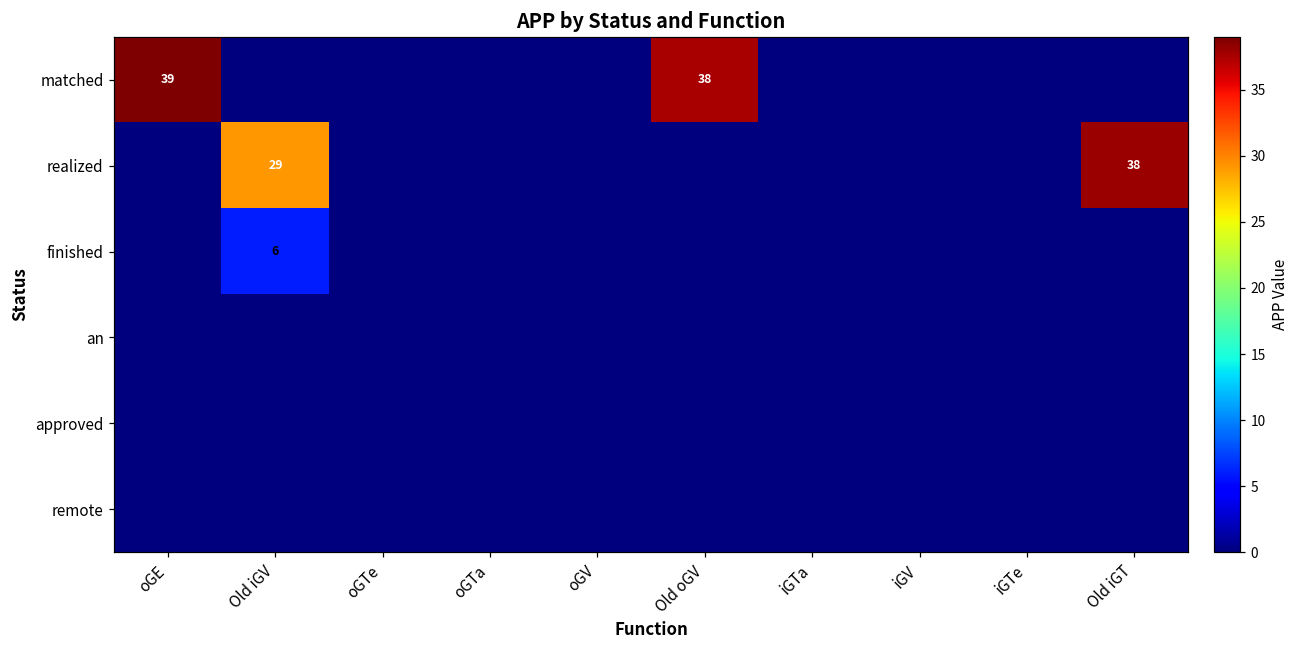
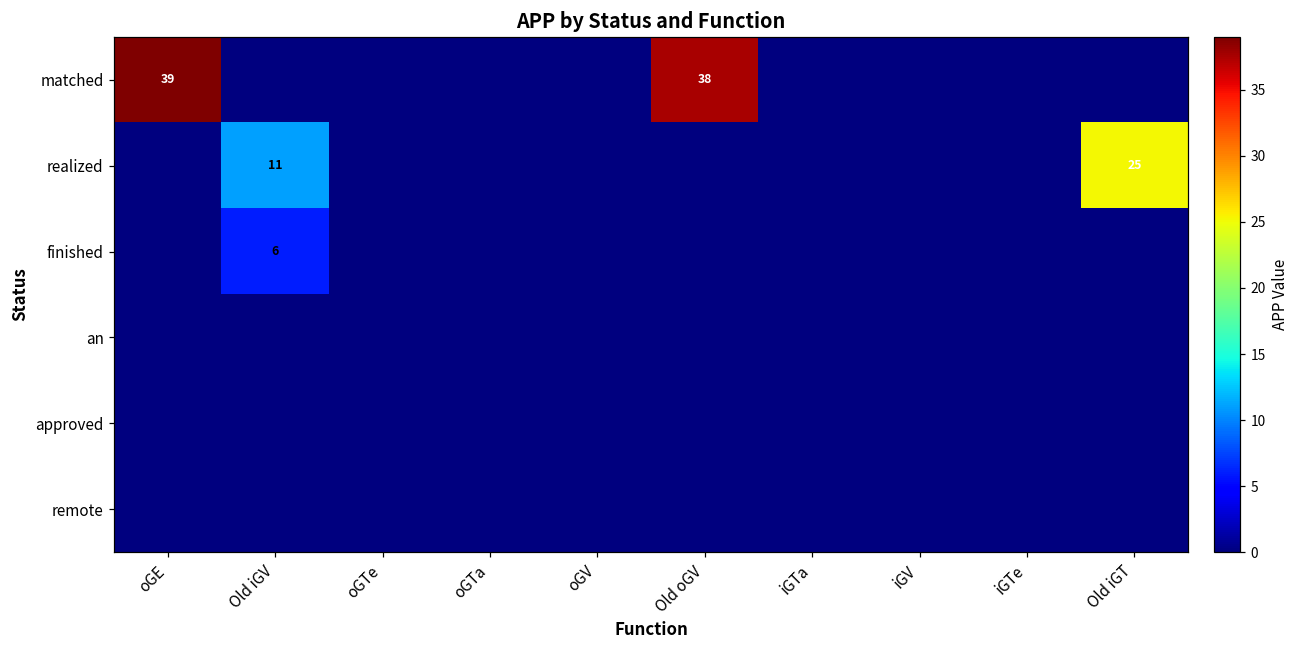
  {
    "matched": {
      "oGE": 39,
      "Old oGV": 38
    },
    "realized": {
-     "Old iGV": 29,
-     "Old iGT": 38
+     "Old iGV": 11,
+     "Old iGT": 25
    },
    "finished": {
      "Old iGV": 6
    }
  }
